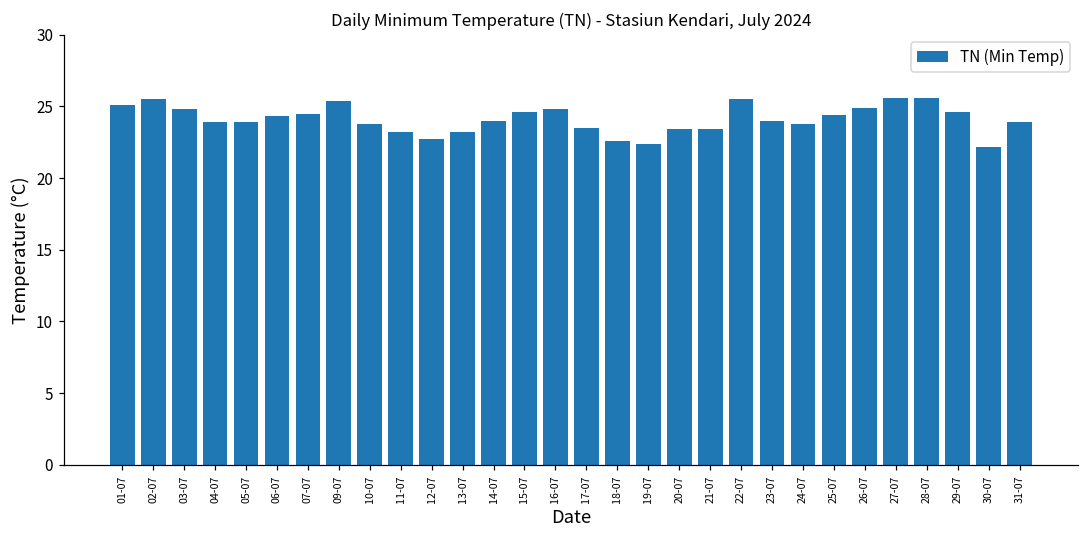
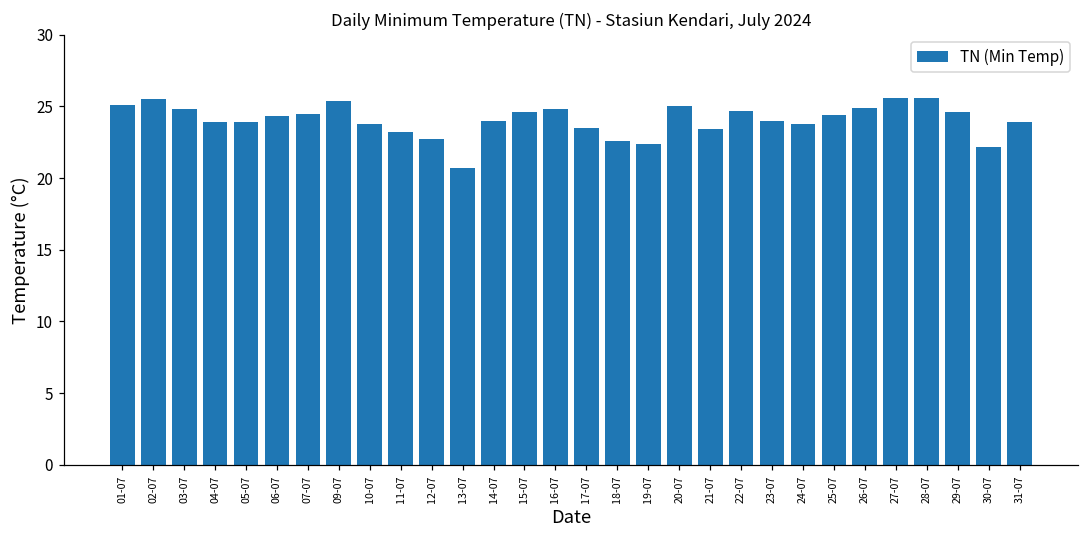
  {
    "01-07": 25.1,
    "02-07": 25.5,
    "03-07": 24.8,
    "04-07": 23.9,
    "05-07": 23.9,
    "06-07": 24.3,
    "07-07": 24.5,
    "09-07": 25.4,
    "10-07": 23.8,
    "11-07": 23.2,
    "12-07": 22.7,
-   "13-07": 23.2,
+   "13-07": 20.7,
    "14-07": 24.0,
    "15-07": 24.6,
    "16-07": 24.8,
    "17-07": 23.5,
    "18-07": 22.6,
    "19-07": 22.4,
-   "20-07": 23.4,
+   "20-07": 25.0,
    "21-07": 23.4,
-   "22-07": 25.5,
+   "22-07": 24.7,
    "23-07": 24.0,
    "24-07": 23.8,
    "25-07": 24.4,
    "26-07": 24.9,
    "27-07": 25.6,
    "28-07": 25.6,
    "29-07": 24.6,
    "30-07": 22.2,
    "31-07": 23.9
  }
